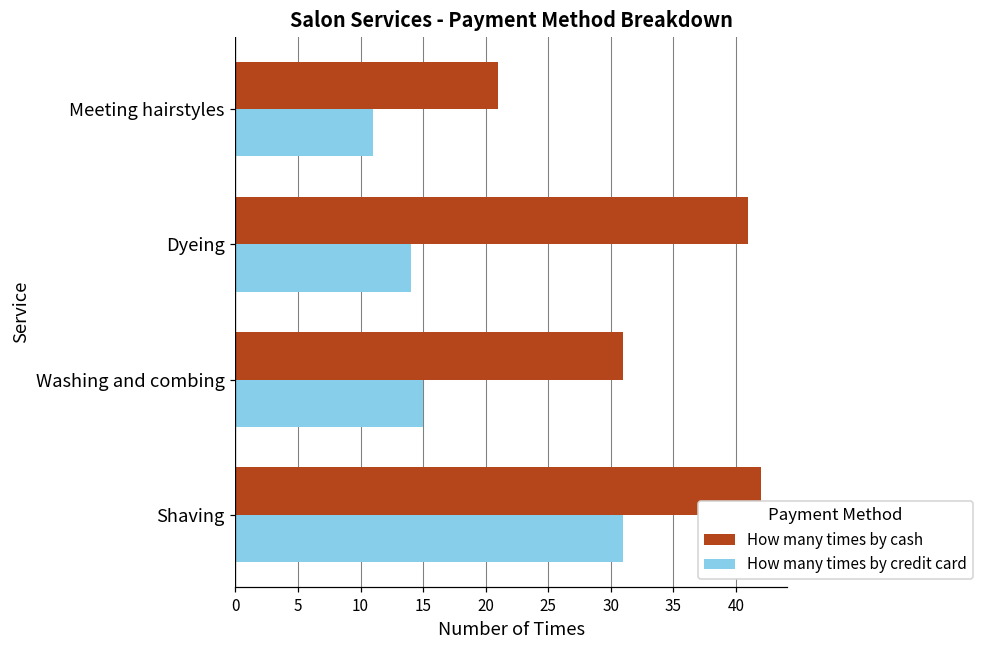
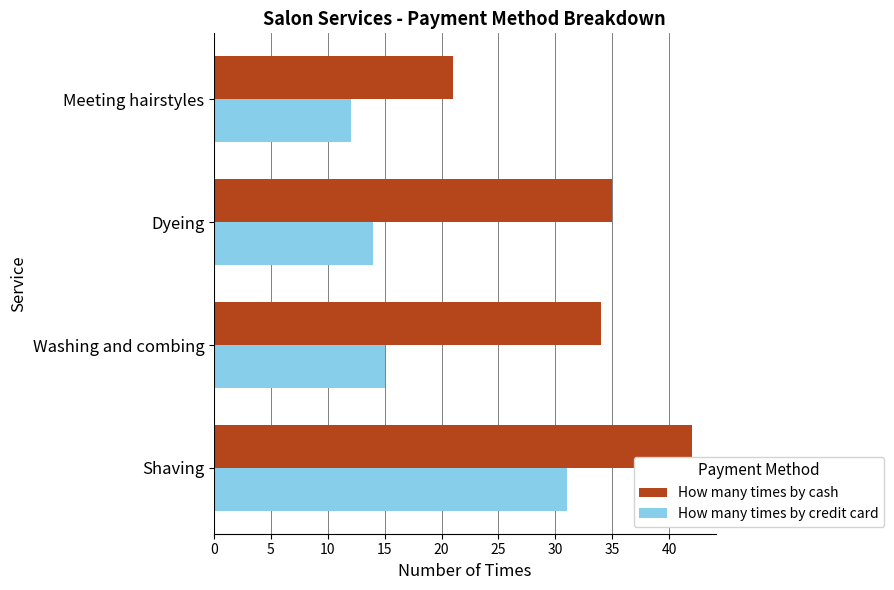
  {
    "How many times by cash": {
      "Meeting hairstyles": 21,
-     "Dyeing": 41,
-     "Washing and combing": 31,
+     "Dyeing": 35,
+     "Washing and combing": 34,
      "Shaving": 42
    },
    "How many times by credit card": {
-     "Meeting hairstyles": 11,
+     "Meeting hairstyles": 12,
      "Dyeing": 14,
      "Washing and combing": 15,
      "Shaving": 31
    }
  }
